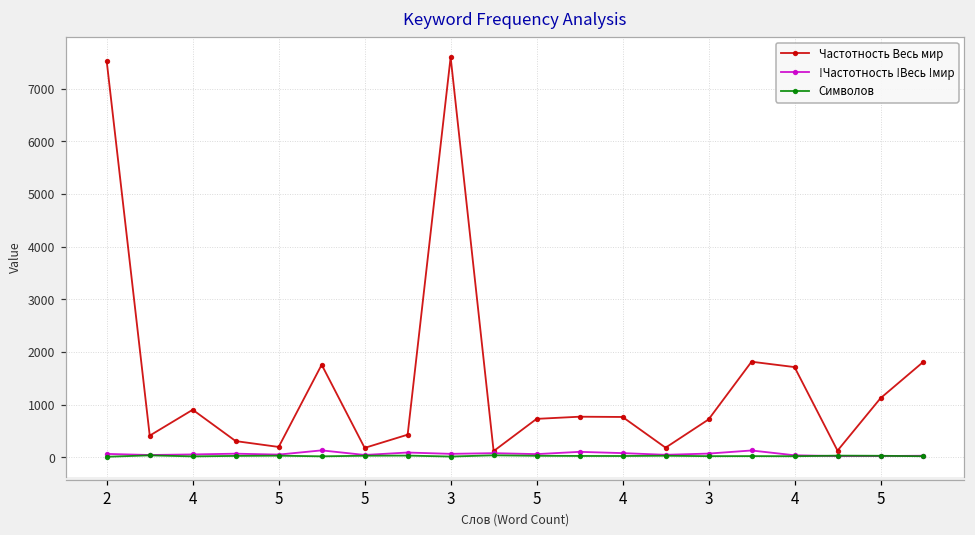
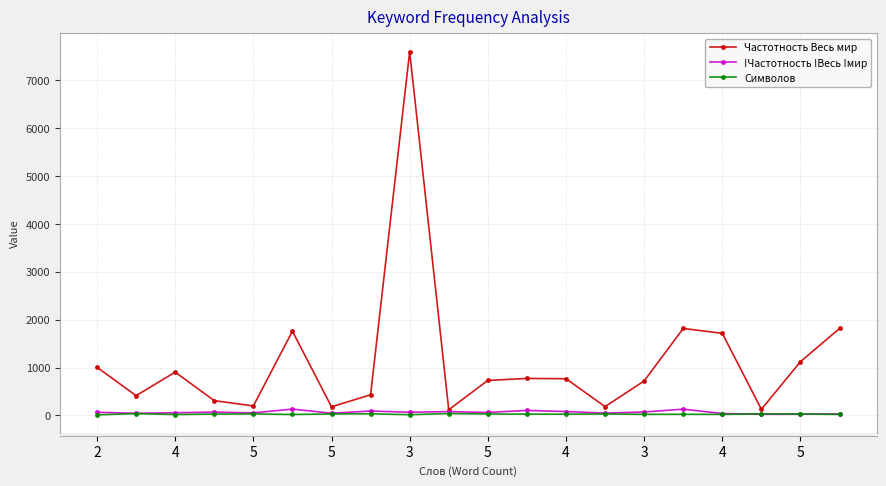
  {
    "Частотность Весь мир": {
-     "2": 7500
+     "2": 1000
    },
    "!Частотность !Весь !мир": {
      "2": 100
    },
    "Символов": {
      "2": 0
    }
  }
